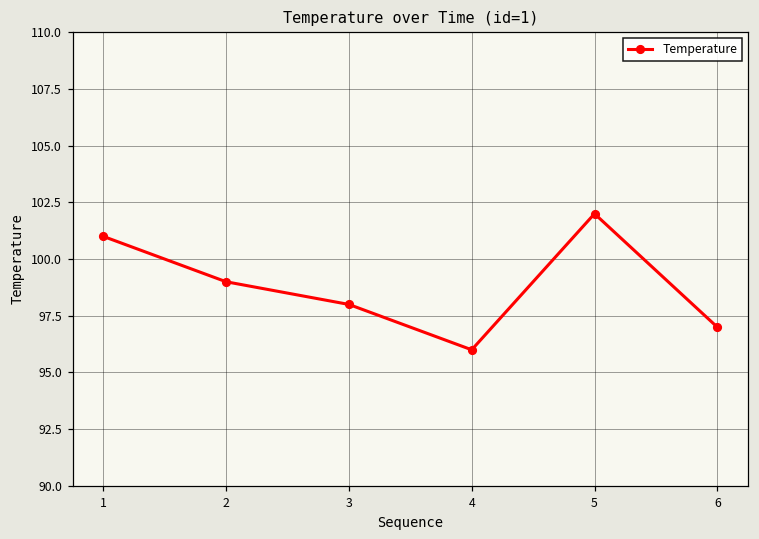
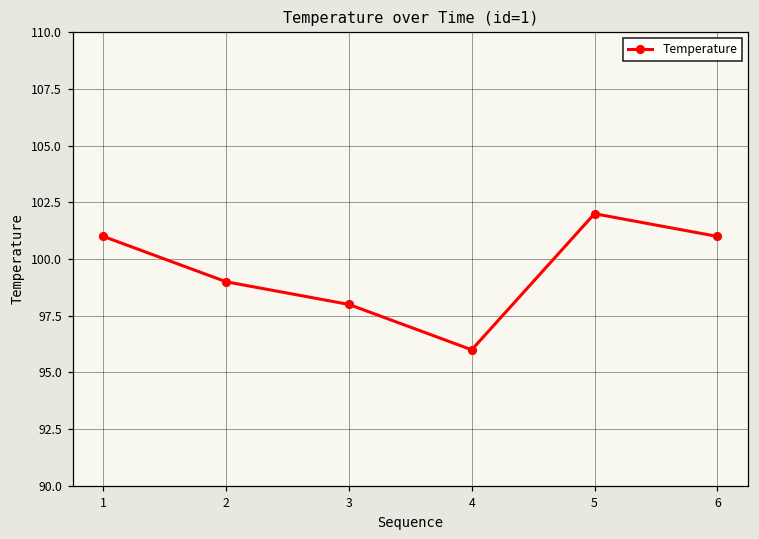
  {
    "1": 101,
    "2": 99,
    "3": 98,
    "4": 96,
    "5": 102,
-   "6": 97
+   "6": 101
  }
